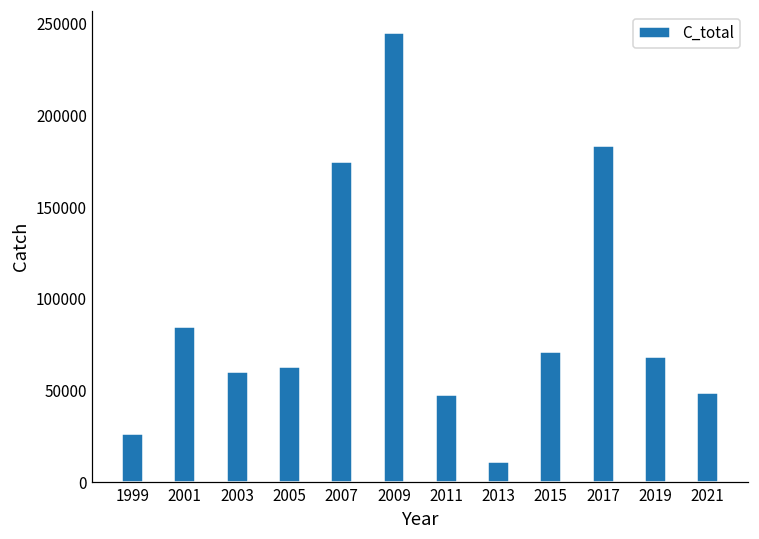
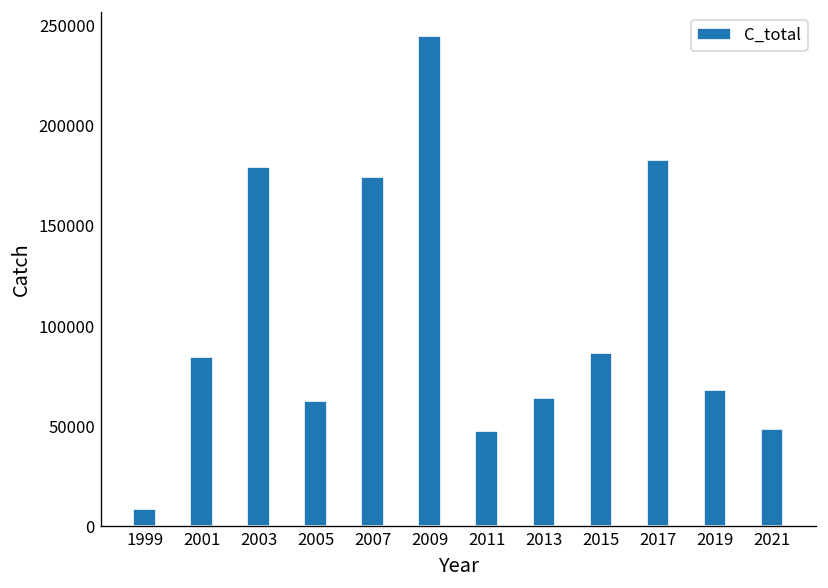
  {
-   "1999": 26000,
+   "1999": 9000,
    "2001": 85000,
-   "2003": 60000,
+   "2003": 180000,
    "2005": 63000,
    "2007": 175000,
    "2009": 245000,
    "2011": 48000,
-   "2013": 11000,
-   "2015": 71000,
+   "2013": 64000,
+   "2015": 87000,
    "2017": 183000,
    "2019": 68000,
    "2021": 49000
  }
